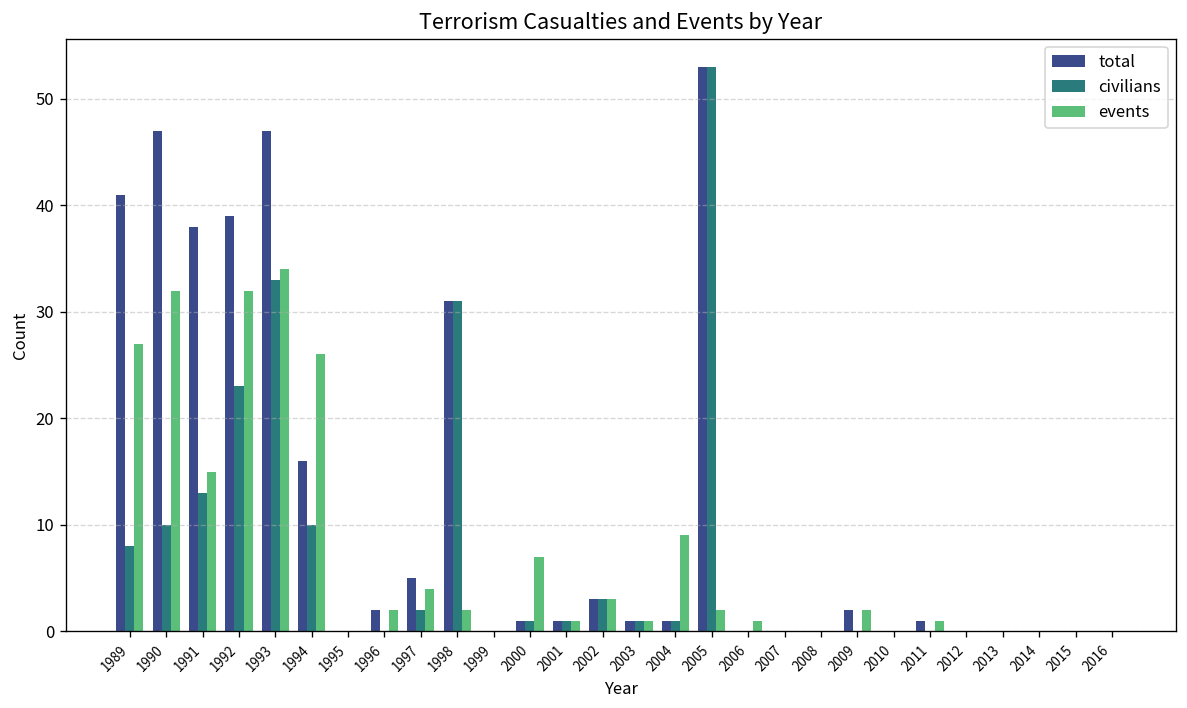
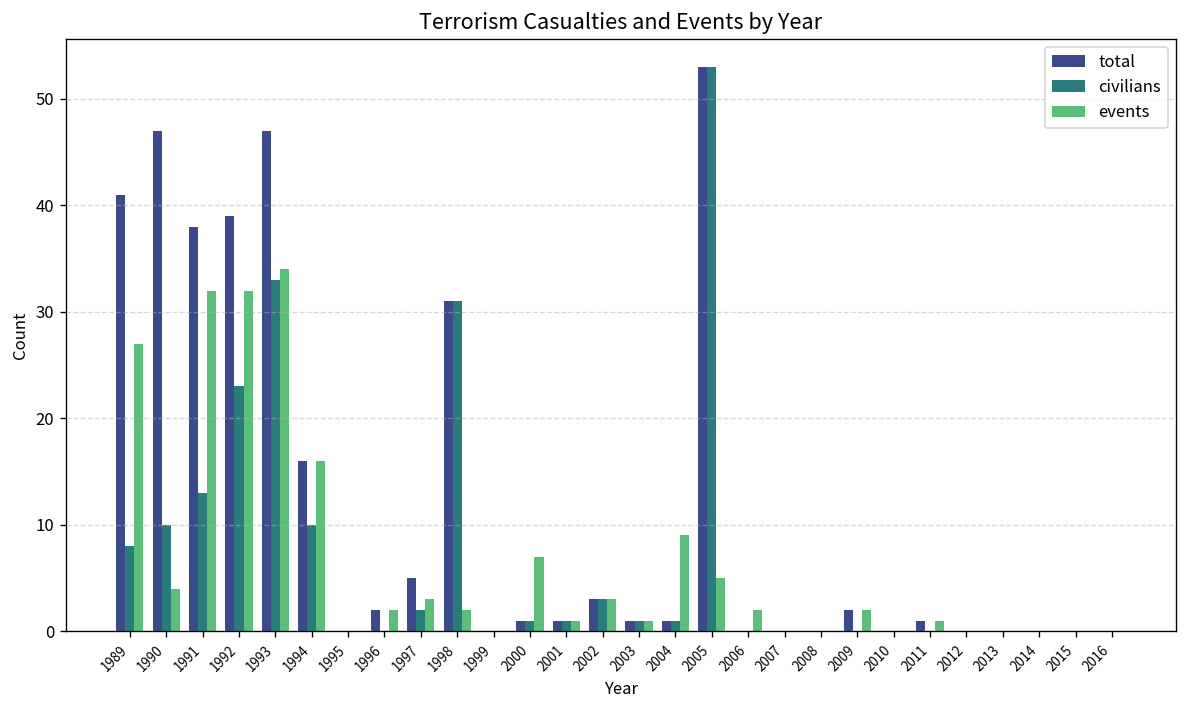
  {
    "events": {
      "1989": 27,
-     "1990": 32,
-     "1991": 15,
+     "1990": 4,
+     "1991": 32,
      "1992": 32,
      "1993": 34,
-     "1994": 26,
+     "1994": 16,
      "1995": 0,
      "1996": 2,
-     "1997": 4,
+     "1997": 3,
      "1998": 2,
      "1999": 0,
      "2000": 7,
      "2001": 1,
      "2002": 3,
      "2003": 1,
      "2004": 9,
-     "2005": 2,
-     "2006": 1,
+     "2005": 5,
+     "2006": 2,
      "2007": 0,
      "2008": 0,
      "2009": 2,
      "2010": 0,
      "2011": 1,
      "2012": 0,
      "2013": 0,
      "2014": 0,
      "2015": 0,
      "2016": 0
    }
  }
